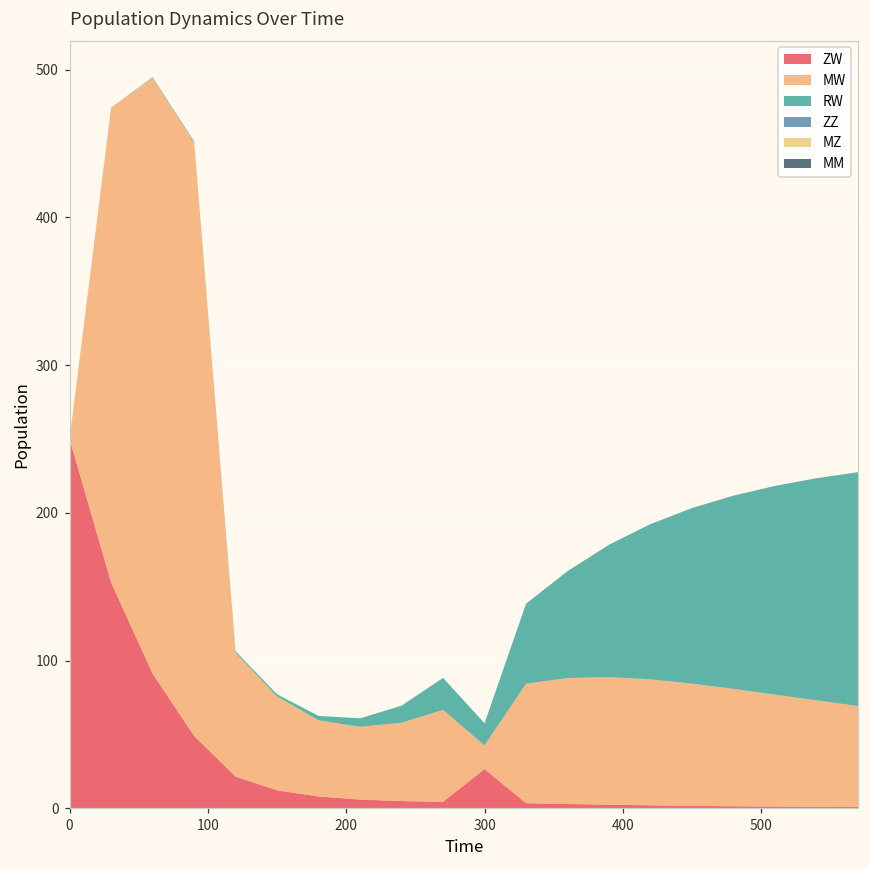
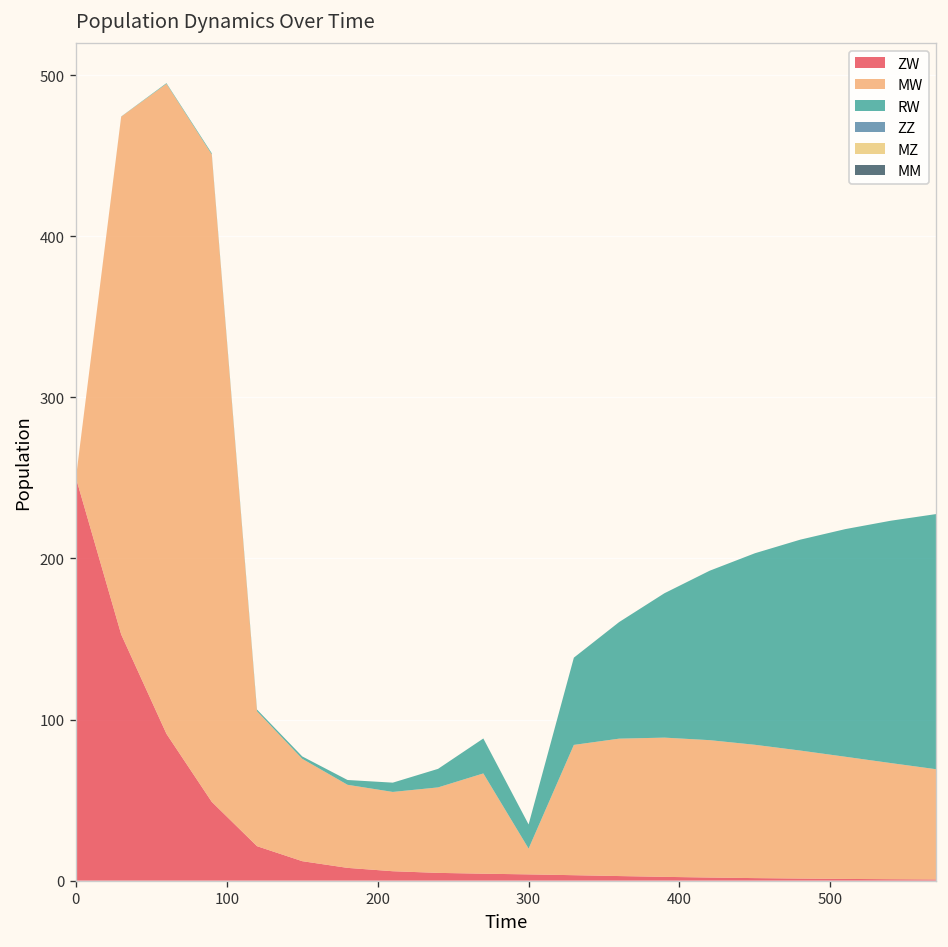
  {
    "ZW": {
-     "300": 27
+     "300": 4
    },
    "MW": {
      "300": 16
    }
  }
